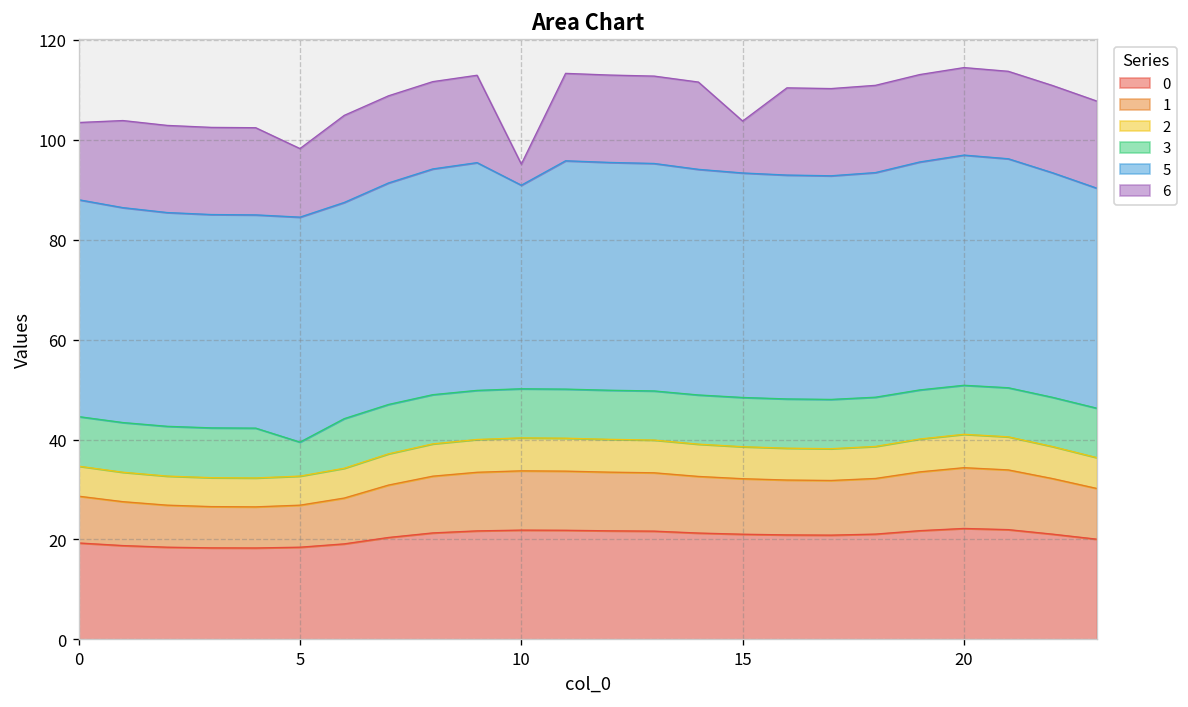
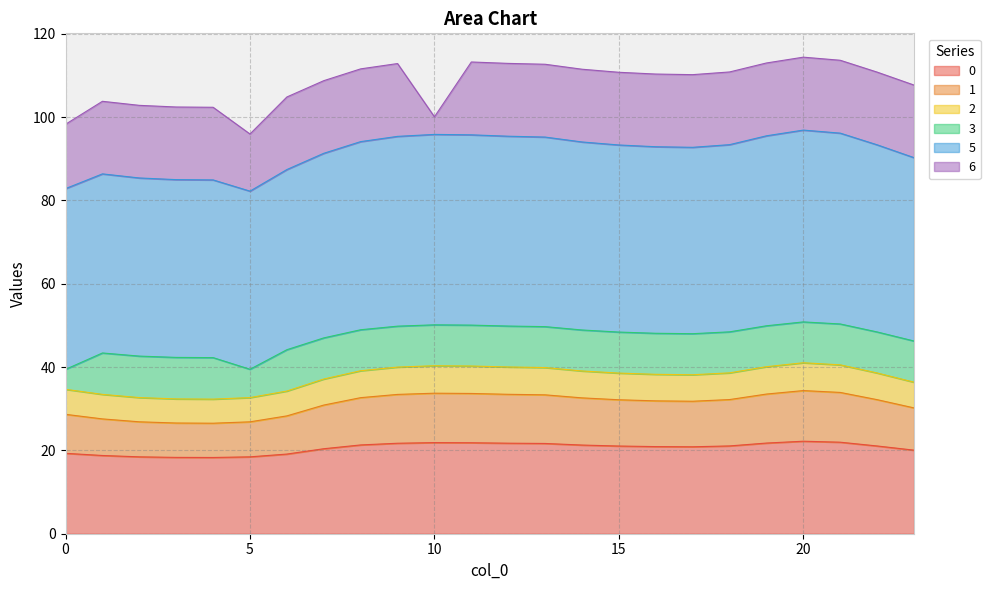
  {
    "3": {
-     "0": 10,
+     "0": 5,
      "5": 7,
      "10": 10,
      "15": 10,
      "20": 10
    },
    "5": {
      "0": 43,
-     "5": 45,
-     "10": 41,
+     "5": 43,
+     "10": 46,
      "15": 45,
      "20": 46
    },
    "6": {
      "0": 15,
      "5": 14,
      "10": 4,
-     "15": 10,
+     "15": 17,
      "20": 18
    }
  }
